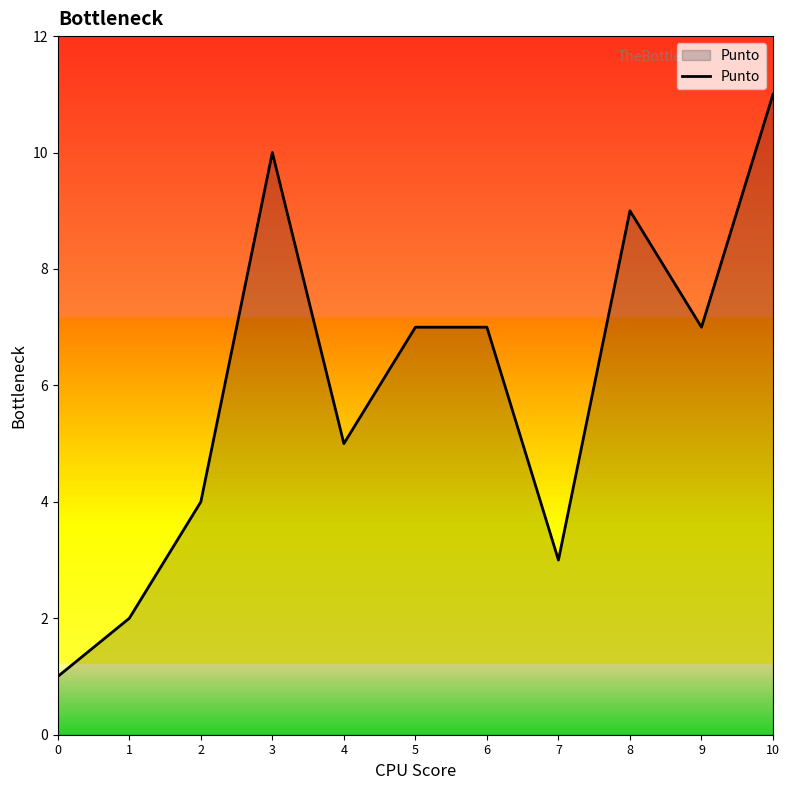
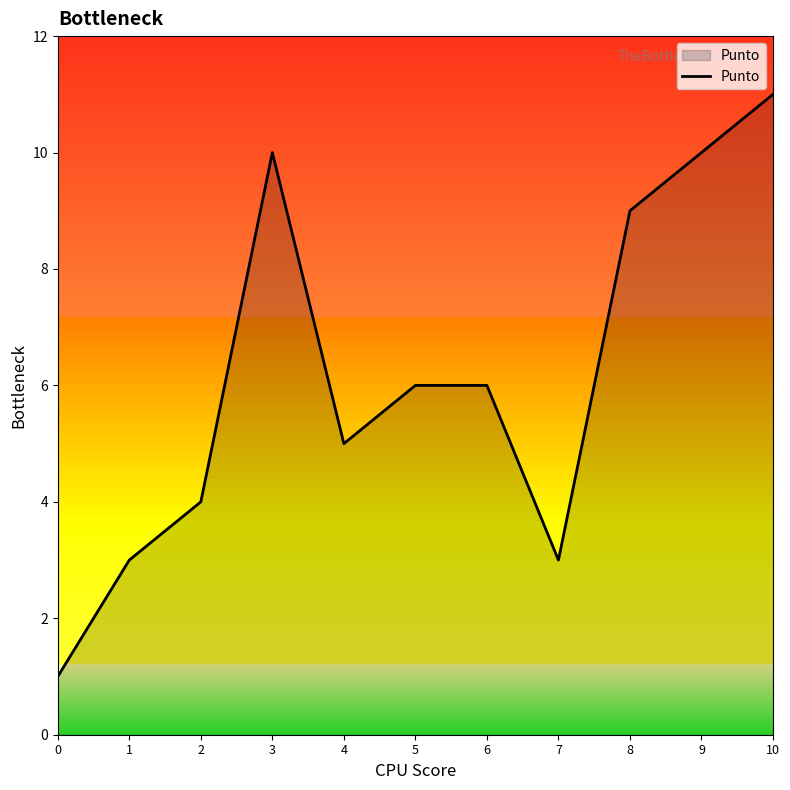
  {
    "0": 1,
-   "1": 2,
+   "1": 3,
    "2": 4,
    "3": 10,
    "4": 5,
-   "5": 7,
-   "6": 7,
+   "5": 6,
+   "6": 6,
    "7": 3,
    "8": 9,
-   "9": 7,
+   "9": 10,
    "10": 11
  }
